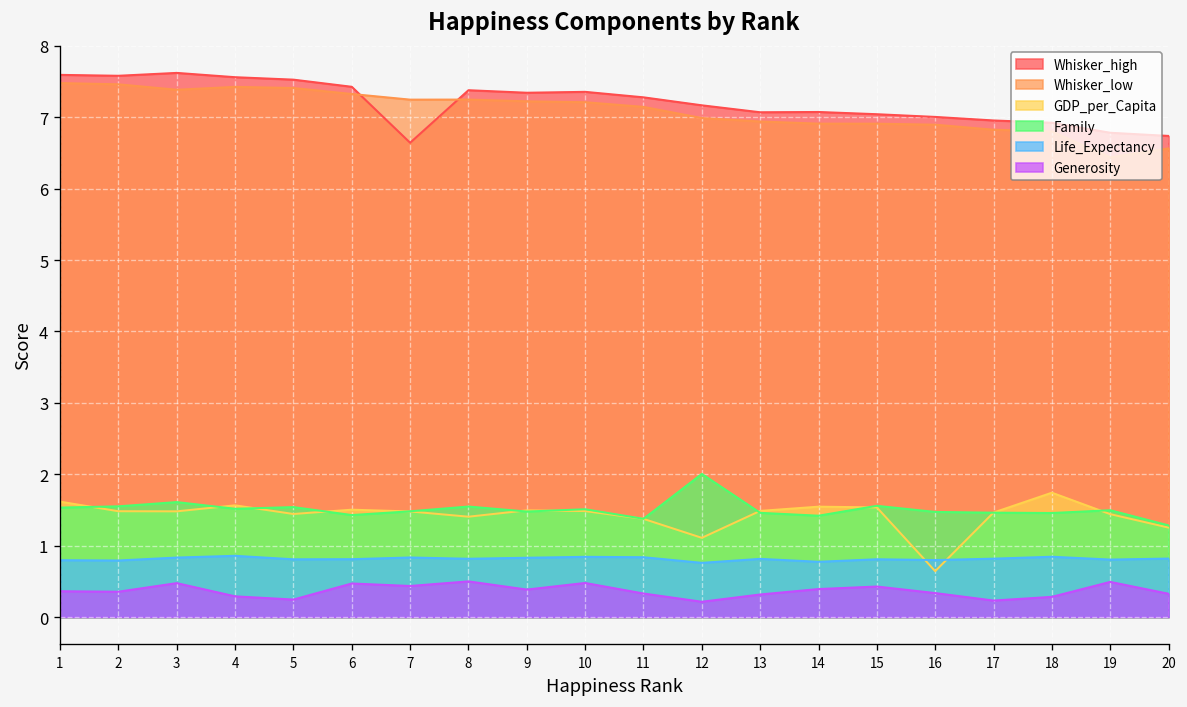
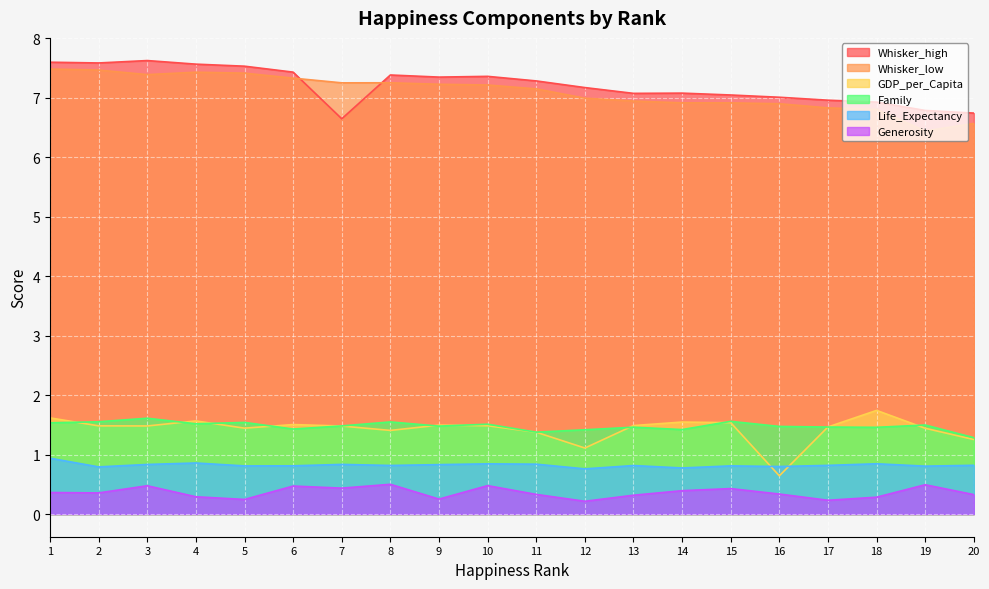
  {
    "Whisker_high": {
      "1": 7.6,
      "2": 7.6,
      "3": 7.6,
      "4": 7.6,
      "5": 7.5,
      "6": 7.4,
      "7": 6.6,
      "8": 7.4,
      "9": 7.3,
      "10": 7.4,
      "11": 7.3,
      "12": 7.2,
      "13": 7.1,
      "14": 7.1,
      "15": 7.0,
      "16": 7.0,
      "17": 7.0,
      "20": 6.7
    },
    "Whisker_low": {
      "1": 7.5,
      "2": 7.5,
      "3": 7.4,
      "4": 7.4,
      "5": 7.4,
      "6": 7.3,
      "7": 7.2,
      "8": 7.2,
      "9": 7.2,
      "10": 7.2,
      "11": 7.1,
      "12": 7.0,
      "13": 6.9,
      "14": 6.9,
      "15": 6.9,
      "16": 6.9,
      "17": 6.8,
      "20": 6.6
    },
    "GDP_per_Capita": {
      "1": 1.6,
      "2": 1.5,
      "3": 1.5,
      "4": 1.6,
      "5": 1.4,
      "6": 1.5,
      "8": 1.4,
      "12": 1.1,
      "14": 1.5,
      "16": 0.6,
      "18": 1.7,
      "19": 1.4
    },
    "Family": {
      "1": 1.5,
      "2": 1.6,
      "3": 1.6,
      "4": 1.5,
      "5": 1.5,
      "6": 1.4,
      "8": 1.5,
-     "12": 2.0,
+     "12": 1.4,
      "14": 1.4,
      "16": 1.5,
      "18": 1.5,
      "19": 1.5
    },
    "Life_Expectancy": {
-     "1": 0.8,
+     "1": 0.9,
      "2": 0.8,
      "3": 0.8,
      "4": 0.9,
      "5": 0.8,
      "6": 0.8,
      "7": 0.8,
      "8": 0.8,
      "9": 0.8,
      "10": 0.8,
      "11": 0.8,
      "12": 0.8,
      "13": 0.8,
      "14": 0.8,
      "15": 0.8,
      "16": 0.8,
      "17": 0.8,
      "18": 0.8,
      "19": 0.8,
      "20": 0.8
    },
    "Generosity": {
      "1": 0.4,
      "2": 0.4,
      "3": 0.5,
      "4": 0.3,
      "5": 0.2,
      "6": 0.5,
      "7": 0.4,
      "8": 0.5,
-     "9": 0.4,
+     "9": 0.3,
      "10": 0.5,
      "11": 0.3,
      "12": 0.2,
      "13": 0.3,
      "14": 0.4,
      "15": 0.4,
      "16": 0.3,
      "17": 0.2,
      "18": 0.3,
      "19": 0.5,
      "20": 0.3
    }
  }
